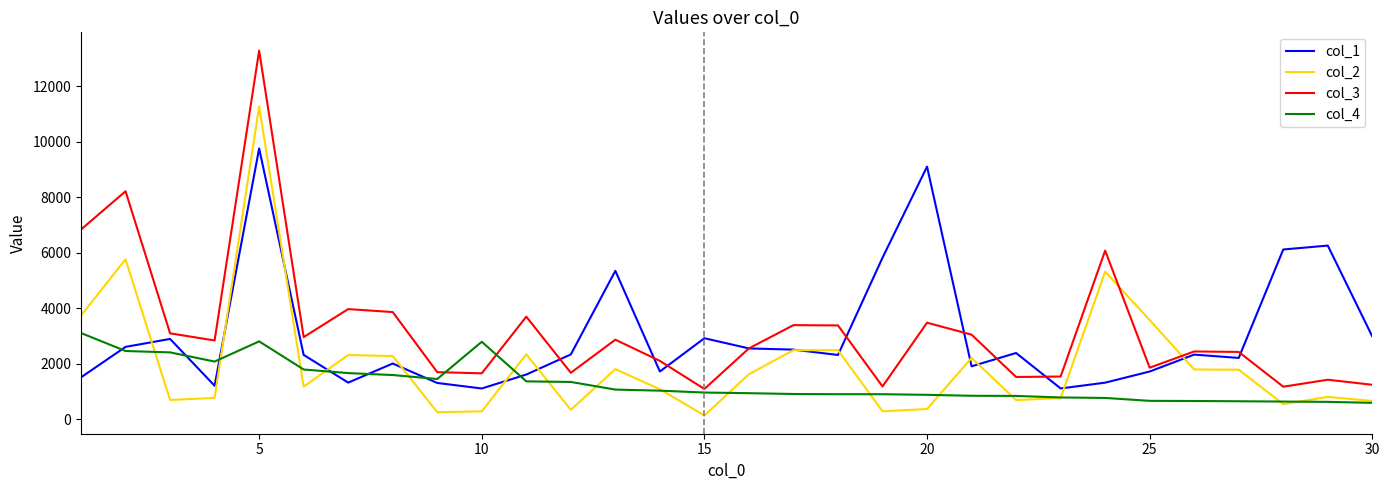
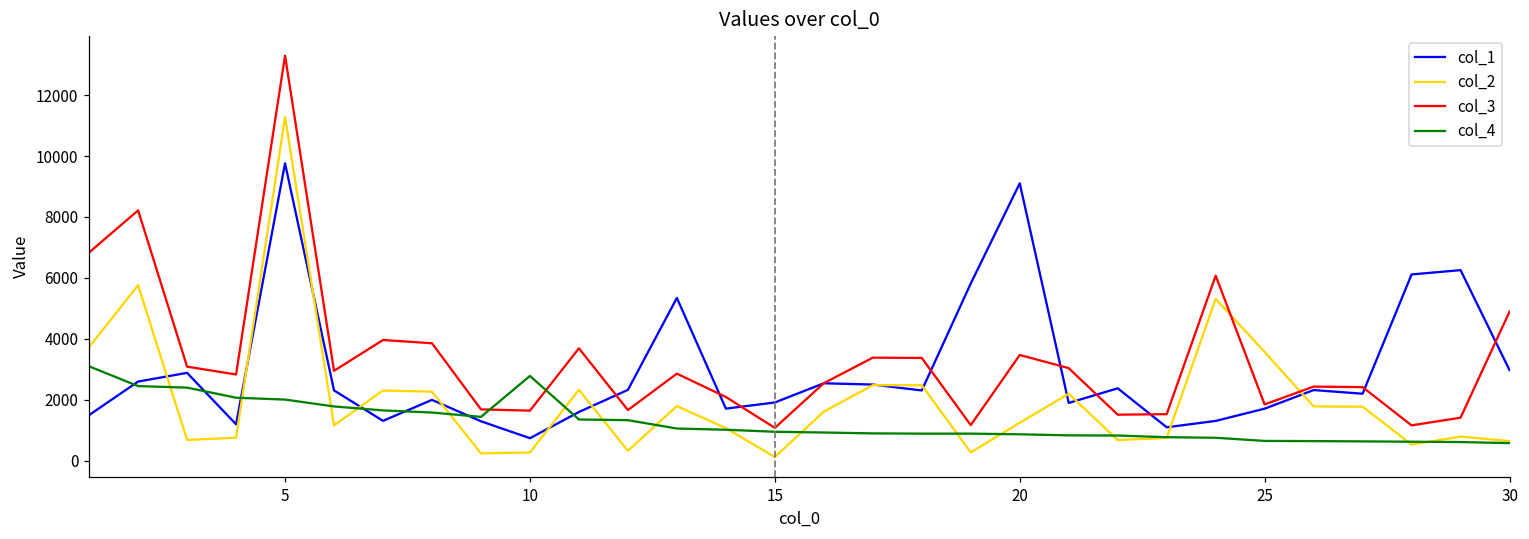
  {
    "col_1": {
      "5": 9800,
-     "10": 1100,
-     "15": 2900,
+     "10": 700,
+     "15": 1900,
      "20": 9100,
      "25": 1700,
      "30": 3000
    },
    "col_2": {
      "5": 11300,
      "10": 300,
      "15": 100,
-     "20": 400,
+     "20": 1300,
      "25": 3600
    },
    "col_3": {
      "5": 13300,
      "10": 1600,
      "15": 1100,
      "20": 3500,
      "25": 1900,
-     "30": 1200
+     "30": 4900
    },
    "col_4": {
-     "5": 2800,
+     "5": 2000,
      "10": 2800,
      "15": 1000,
      "20": 900,
      "25": 700
    }
  }
